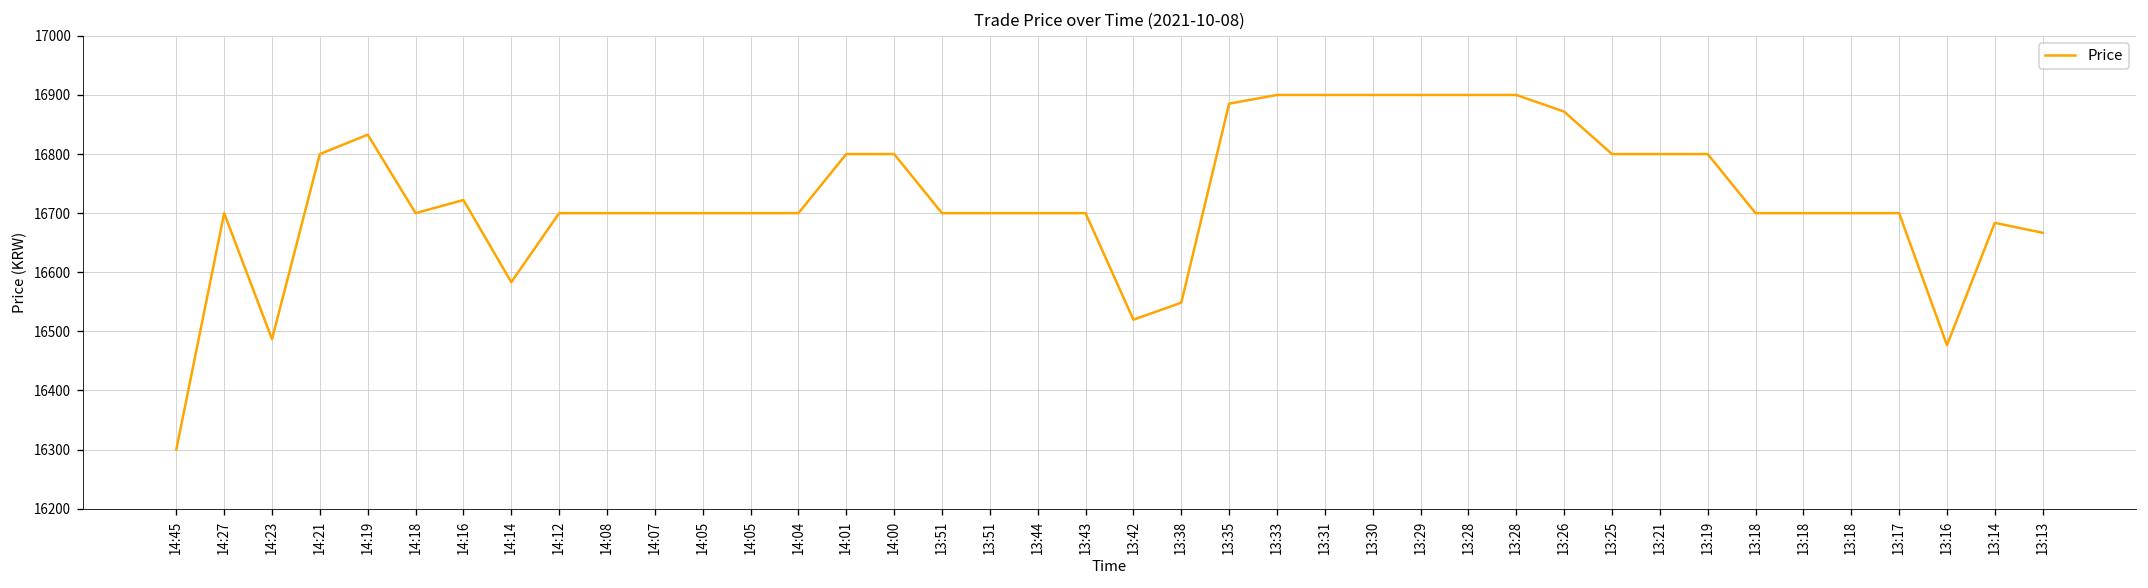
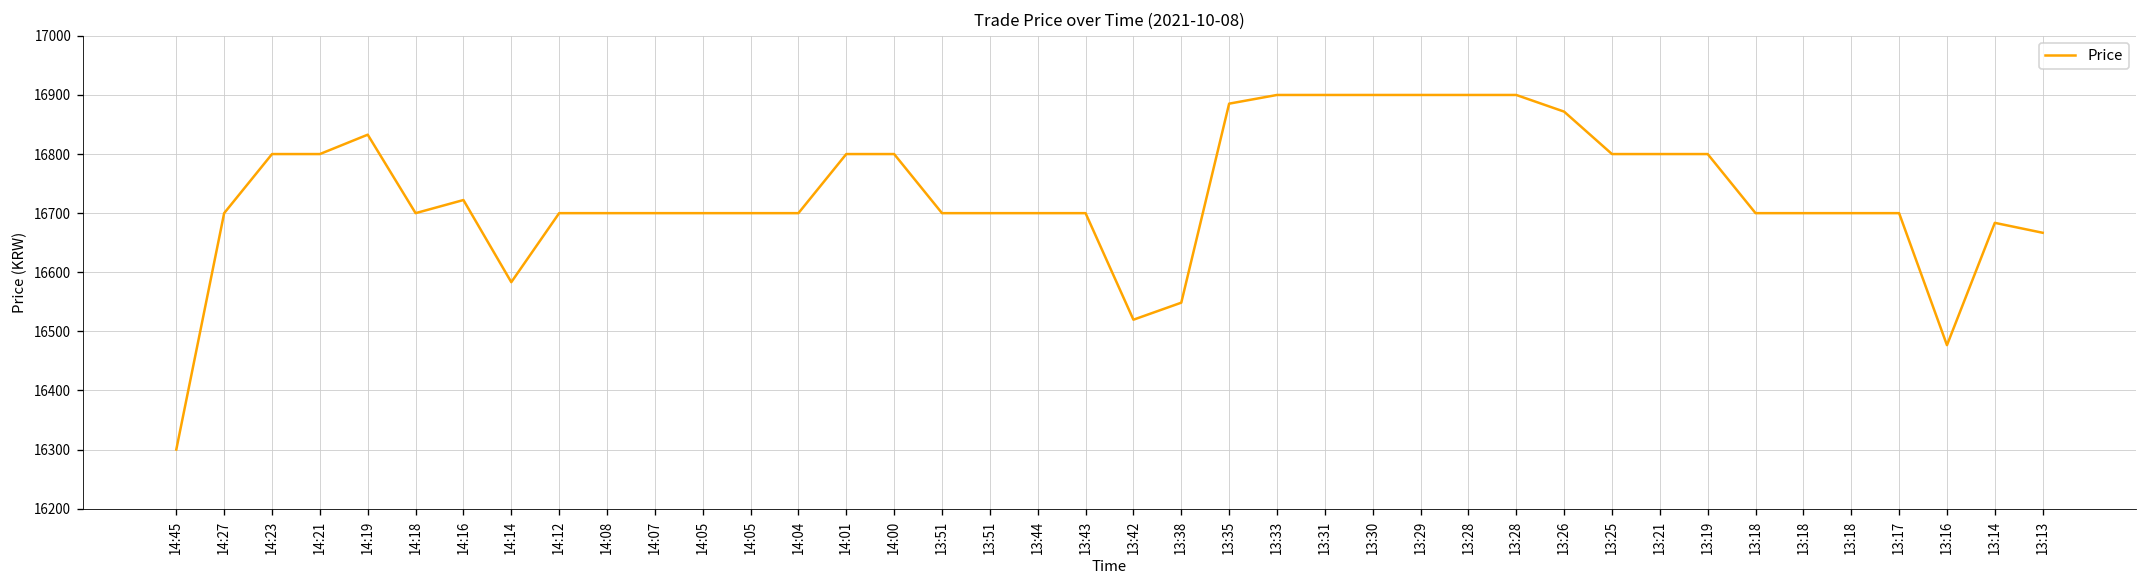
  {
    "14:45": 16300,
    "14:27": 16700,
-   "14:23": 16490,
+   "14:23": 16800,
    "14:21": 16800,
    "14:19": 16830,
    "14:18": 16700,
    "14:16": 16720,
    "14:14": 16580,
    "14:12": 16700,
    "14:08": 16700,
    "14:07": 16700,
    "14:04": 16700,
    "14:01": 16800,
    "14:00": 16800,
    "13:44": 16700,
    "13:43": 16700,
    "13:42": 16520,
    "13:38": 16550,
    "13:35": 16890,
    "13:33": 16900,
    "13:31": 16900,
    "13:30": 16900,
    "13:29": 16900,
    "13:26": 16870,
    "13:25": 16800,
    "13:21": 16800,
    "13:19": 16800,
    "13:17": 16700,
    "13:16": 16480,
    "13:14": 16680,
    "13:13": 16670
  }
